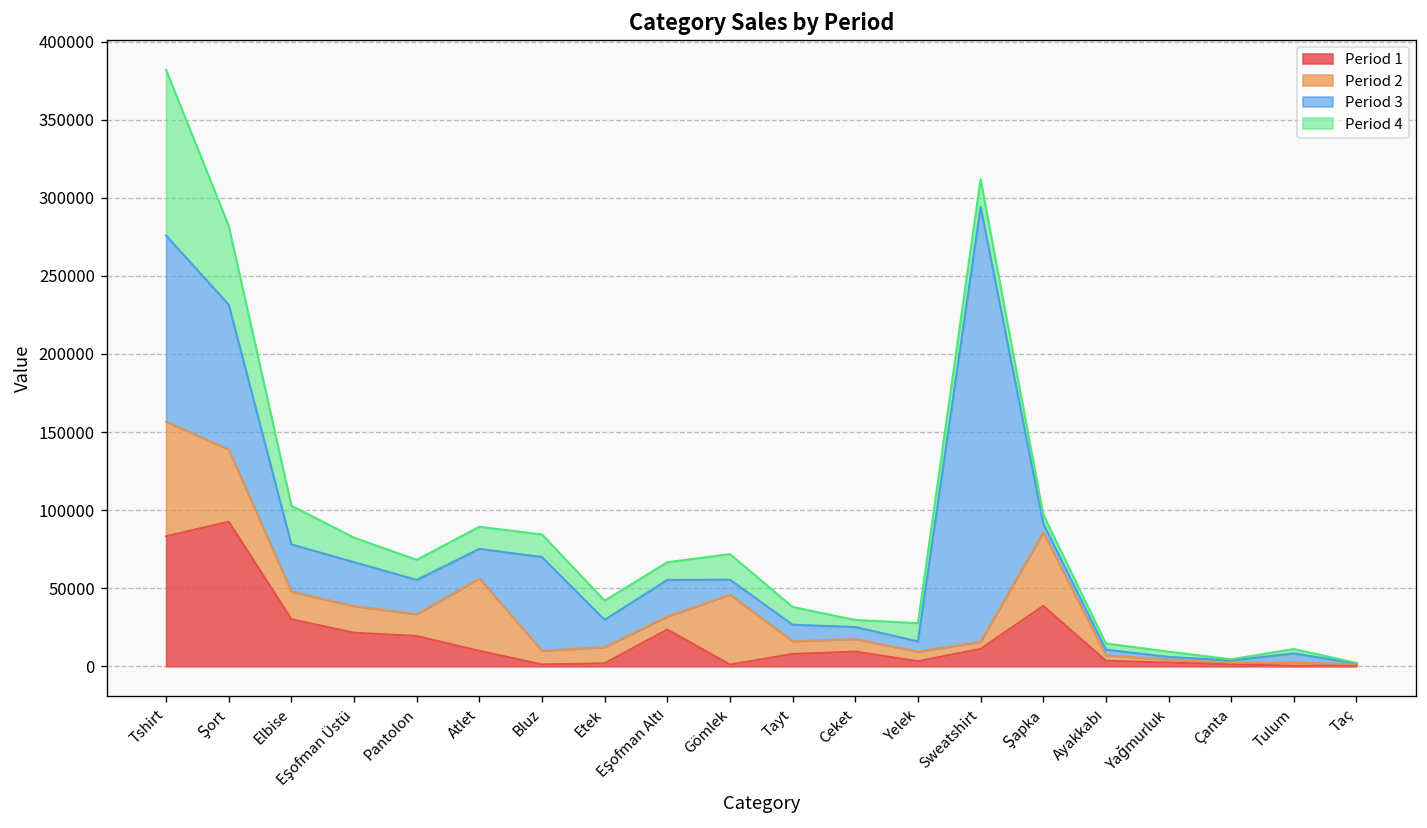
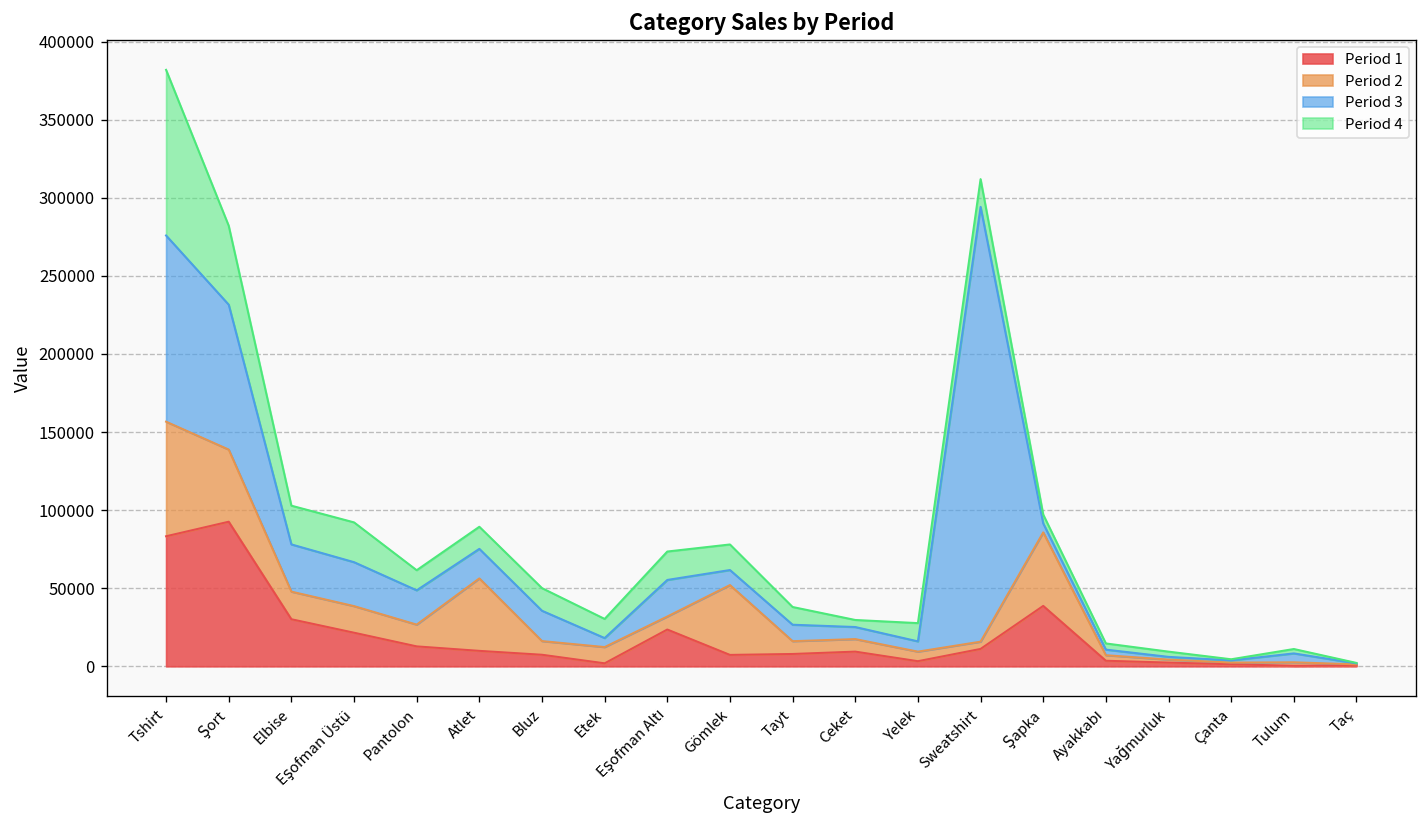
  {
    "Period 1": {
      "Tshirt": 83000,
      "Şort": 93000,
      "Elbise": 30000,
      "Eşofman Üstü": 22000,
-     "Pantolon": 19000,
+     "Pantolon": 13000,
      "Atlet": 10000,
-     "Bluz": 1000,
+     "Bluz": 7000,
      "Etek": 2000,
      "Eşofman Altı": 24000,
-     "Gömlek": 1000,
+     "Gömlek": 7000,
      "Tayt": 8000,
      "Ceket": 9000,
      "Yelek": 3000,
      "Sweatshirt": 11000,
      "Şapka": 39000,
      "Ayakkabı": 4000,
      "Tulum": 0
    },
    "Period 2": {
      "Tshirt": 73000,
      "Şort": 46000,
      "Elbise": 18000,
      "Eşofman Üstü": 17000,
      "Pantolon": 14000,
      "Atlet": 46000,
      "Bluz": 9000,
      "Etek": 10000,
      "Eşofman Altı": 8000,
      "Gömlek": 45000,
      "Tayt": 8000,
      "Ceket": 8000,
      "Yelek": 6000,
      "Sweatshirt": 5000,
      "Şapka": 47000,
      "Ayakkabı": 4000,
      "Tulum": 2000
    },
    "Period 3": {
      "Tshirt": 119000,
      "Şort": 93000,
      "Elbise": 30000,
      "Eşofman Üstü": 28000,
      "Pantolon": 22000,
      "Atlet": 19000,
-     "Bluz": 60000,
-     "Etek": 17000,
+     "Bluz": 19000,
+     "Etek": 6000,
      "Eşofman Altı": 23000,
      "Gömlek": 10000,
      "Tayt": 11000,
      "Ceket": 8000,
      "Yelek": 7000,
      "Sweatshirt": 278000,
      "Şapka": 6000,
      "Ayakkabı": 4000,
      "Tulum": 6000
    },
    "Period 4": {
      "Tshirt": 106000,
      "Şort": 51000,
      "Elbise": 25000,
-     "Eşofman Üstü": 16000,
+     "Eşofman Üstü": 25000,
      "Pantolon": 13000,
      "Atlet": 14000,
      "Bluz": 14000,
      "Etek": 12000,
-     "Eşofman Altı": 11000,
+     "Eşofman Altı": 18000,
      "Gömlek": 16000,
      "Tayt": 11000,
      "Ceket": 5000,
      "Yelek": 12000,
      "Sweatshirt": 18000,
      "Şapka": 6000,
      "Ayakkabı": 4000,
      "Yağmurluk": 3000,
      "Tulum": 3000
    }
  }
